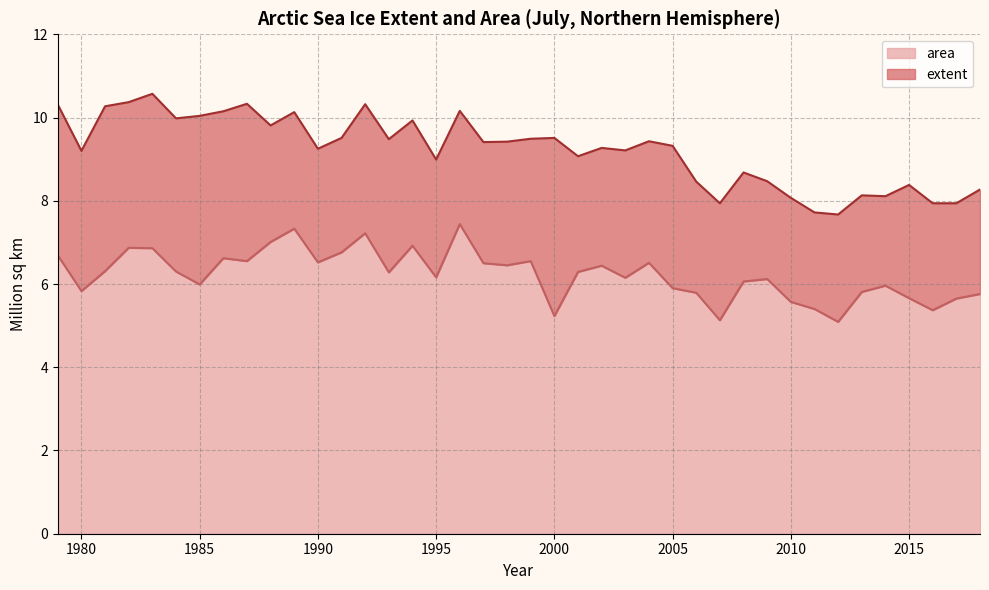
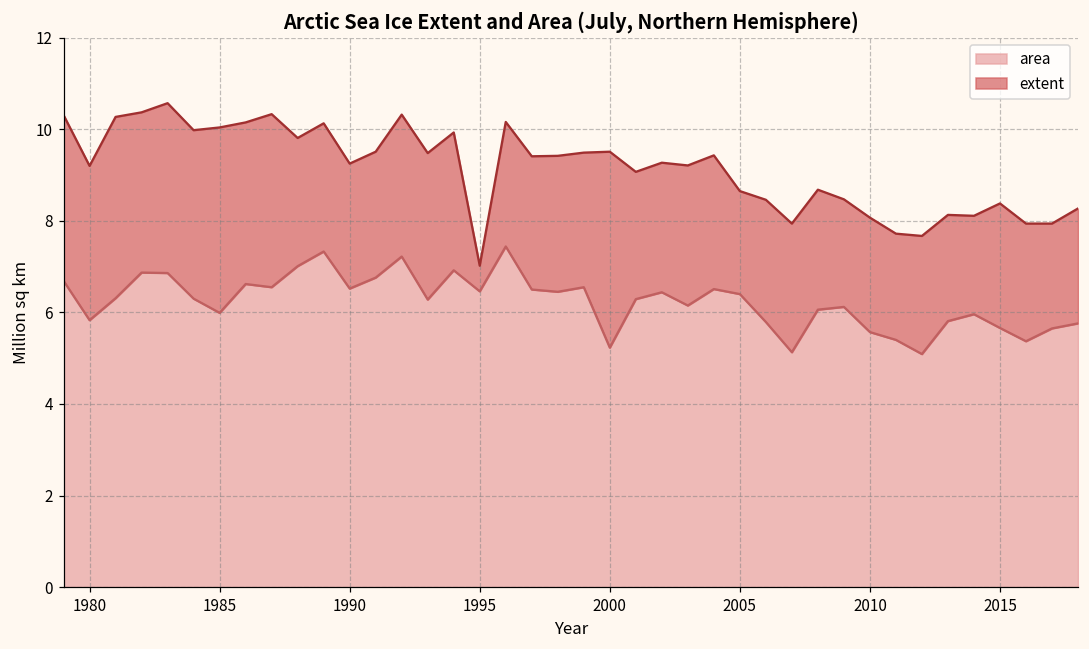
  {
    "extent": {
      "1980": 9.2,
      "1985": 10.0,
      "1990": 9.3,
-     "1995": 9.0,
+     "1995": 7.0,
      "2000": 9.5,
-     "2005": 9.3,
+     "2005": 8.7,
      "2010": 8.1,
      "2015": 8.4
    },
    "area": {
      "1980": 5.8,
      "1985": 6.0,
      "1990": 6.5,
-     "1995": 6.2,
+     "1995": 6.5,
      "2000": 5.2,
-     "2005": 5.9,
+     "2005": 6.4,
      "2010": 5.6,
      "2015": 5.7
    }
  }
